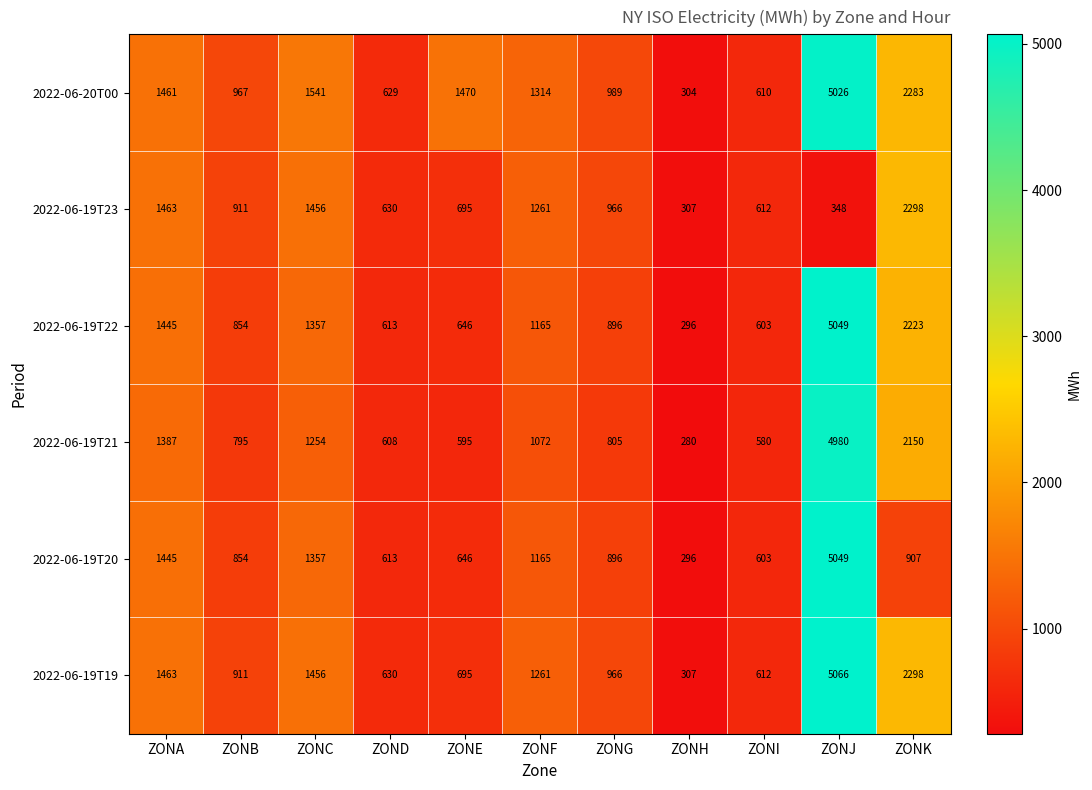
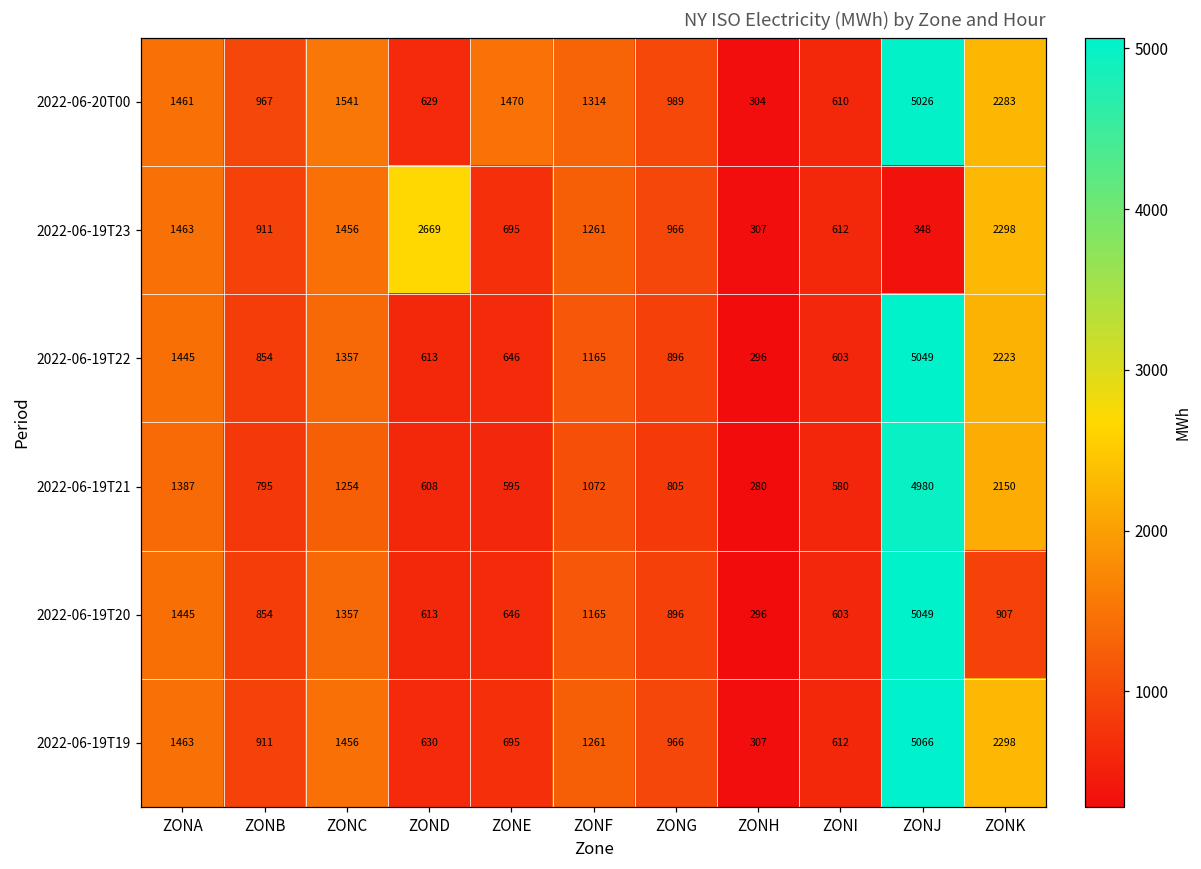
  {
    "2022-06-20T00": {
      "ZONA": 1461,
      "ZONB": 967,
      "ZONC": 1541,
      "ZOND": 629,
      "ZONE": 1470,
      "ZONF": 1314,
      "ZONG": 989,
      "ZONH": 304,
      "ZONI": 610,
      "ZONJ": 5026,
      "ZONK": 2283
    },
    "2022-06-19T23": {
      "ZONA": 1463,
      "ZONB": 911,
      "ZONC": 1456,
-     "ZOND": 630,
+     "ZOND": 2669,
      "ZONE": 695,
      "ZONF": 1261,
      "ZONG": 966,
      "ZONH": 307,
      "ZONI": 612,
      "ZONJ": 348,
      "ZONK": 2298
    },
    "2022-06-19T22": {
      "ZONA": 1445,
      "ZONB": 854,
      "ZONC": 1357,
      "ZOND": 613,
      "ZONE": 646,
      "ZONF": 1165,
      "ZONG": 896,
      "ZONH": 296,
      "ZONI": 603,
      "ZONJ": 5049,
      "ZONK": 2223
    },
    "2022-06-19T21": {
      "ZONA": 1387,
      "ZONB": 795,
      "ZONC": 1254,
      "ZOND": 608,
      "ZONE": 595,
      "ZONF": 1072,
      "ZONG": 805,
      "ZONH": 280,
      "ZONI": 580,
      "ZONJ": 4980,
      "ZONK": 2150
    },
    "2022-06-19T20": {
      "ZONA": 1445,
      "ZONB": 854,
      "ZONC": 1357,
      "ZOND": 613,
      "ZONE": 646,
      "ZONF": 1165,
      "ZONG": 896,
      "ZONH": 296,
      "ZONI": 603,
      "ZONJ": 5049,
      "ZONK": 907
    },
    "2022-06-19T19": {
      "ZONA": 1463,
      "ZONB": 911,
      "ZONC": 1456,
      "ZOND": 630,
      "ZONE": 695,
      "ZONF": 1261,
      "ZONG": 966,
      "ZONH": 307,
      "ZONI": 612,
      "ZONJ": 5066,
      "ZONK": 2298
    }
  }
